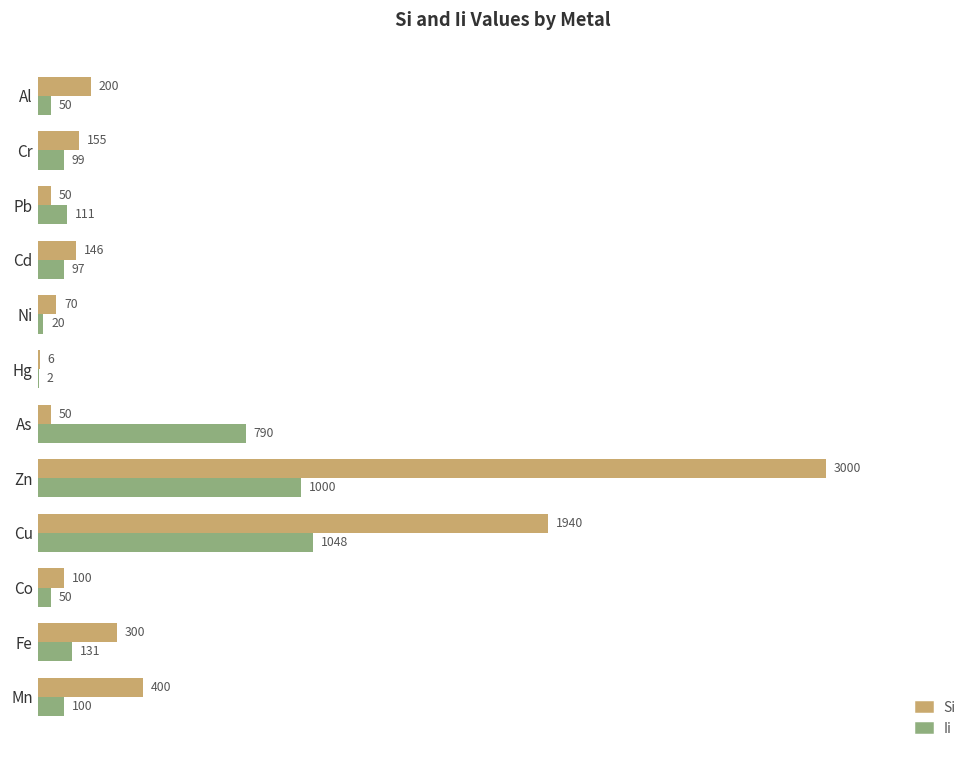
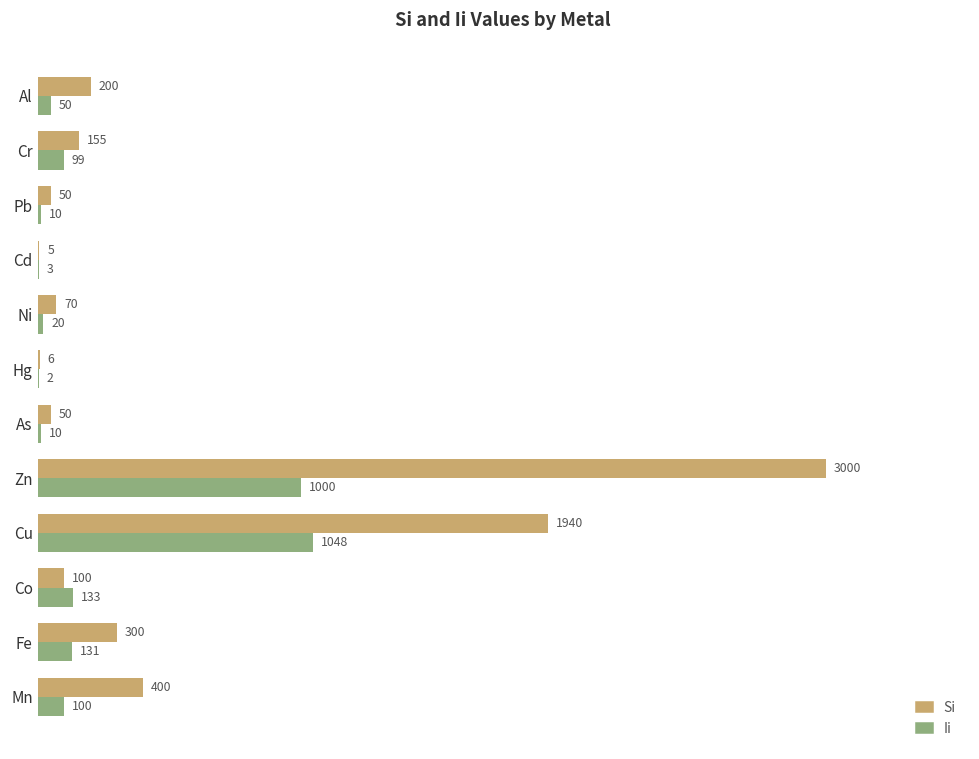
  {
    "Si": {
      "Al": 200,
      "Cr": 155,
      "Pb": 50,
-     "Cd": 146,
+     "Cd": 5,
      "Ni": 70,
      "Hg": 6,
      "As": 50,
      "Zn": 3000,
      "Cu": 1940,
      "Co": 100,
      "Fe": 300,
      "Mn": 400
    },
    "Ii": {
      "Al": 50,
      "Cr": 99,
-     "Pb": 111,
-     "Cd": 97,
+     "Pb": 10,
+     "Cd": 3,
      "Ni": 20,
      "Hg": 2,
-     "As": 790,
+     "As": 10,
      "Zn": 1000,
      "Cu": 1048,
-     "Co": 50,
+     "Co": 133,
      "Fe": 131,
      "Mn": 100
    }
  }
